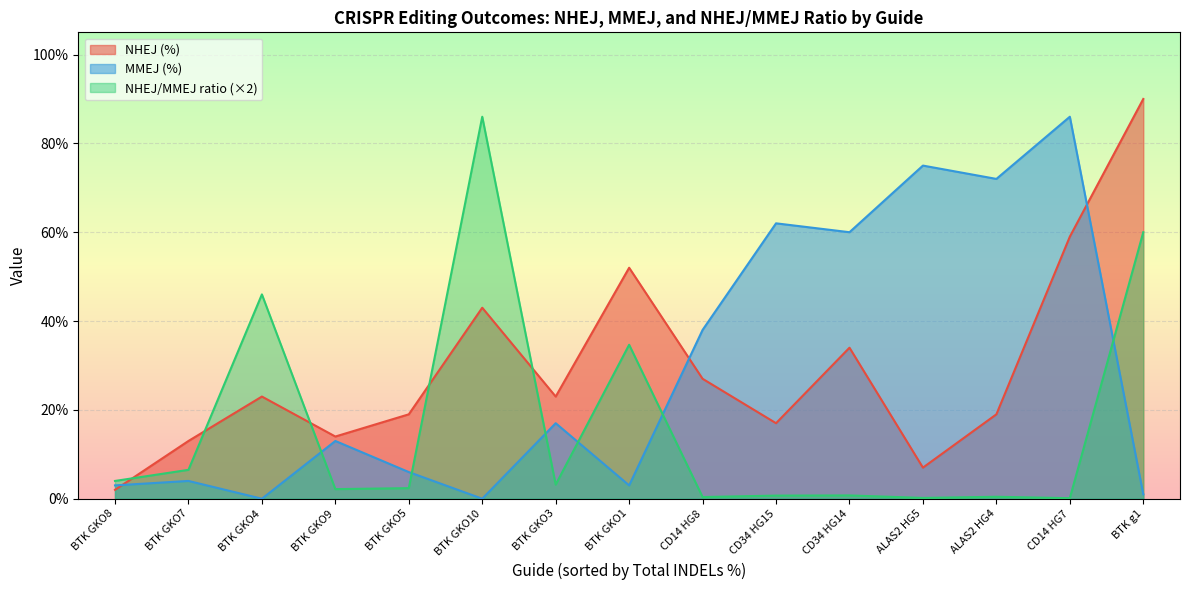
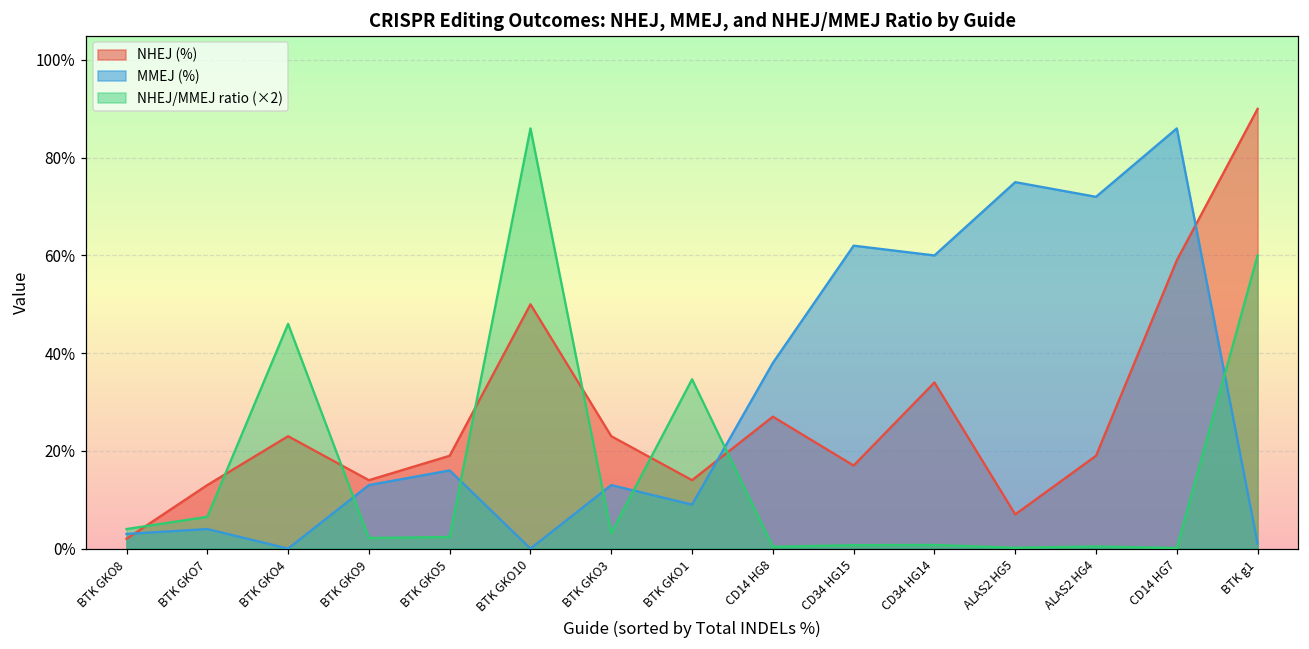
  {
    "NHEJ (%)": {
      "BTK GKO8": "2%",
      "BTK GKO7": "13%",
      "BTK GKO4": "23%",
      "BTK GKO9": "14%",
      "BTK GKO5": "19%",
-     "BTK GKO10": "43%",
+     "BTK GKO10": "50%",
      "BTK GKO3": "23%",
-     "BTK GKO1": "52%",
+     "BTK GKO1": "14%",
      "CD14 HG8": "27%",
      "CD34 HG15": "17%",
      "CD34 HG14": "34%",
      "ALAS2 HG5": "7%",
      "ALAS2 HG4": "19%",
      "CD14 HG7": "59%",
      "BTK g1": "90%"
    },
    "MMEJ (%)": {
      "BTK GKO8": "3%",
      "BTK GKO7": "4%",
      "BTK GKO4": "0%",
      "BTK GKO9": "13%",
-     "BTK GKO5": "6%",
+     "BTK GKO5": "16%",
      "BTK GKO10": "0%",
-     "BTK GKO3": "17%",
-     "BTK GKO1": "3%",
+     "BTK GKO3": "13%",
+     "BTK GKO1": "9%",
      "CD14 HG8": "38%",
      "CD34 HG15": "62%",
      "CD34 HG14": "60%",
      "ALAS2 HG5": "75%",
      "ALAS2 HG4": "72%",
      "CD14 HG7": "86%",
      "BTK g1": "1%"
    },
    "NHEJ/MMEJ ratio (×2)": {
      "BTK GKO8": "4%",
      "BTK GKO7": "7%",
      "BTK GKO4": "46%",
      "BTK GKO9": "2%",
      "BTK GKO5": "2%",
      "BTK GKO10": "86%",
      "BTK GKO3": "3%",
      "BTK GKO1": "35%",
      "CD14 HG8": "0%",
      "CD34 HG15": "1%",
      "CD34 HG14": "1%",
      "ALAS2 HG5": "0%",
      "ALAS2 HG4": "0%",
      "CD14 HG7": "0%",
      "BTK g1": "60%"
    }
  }
